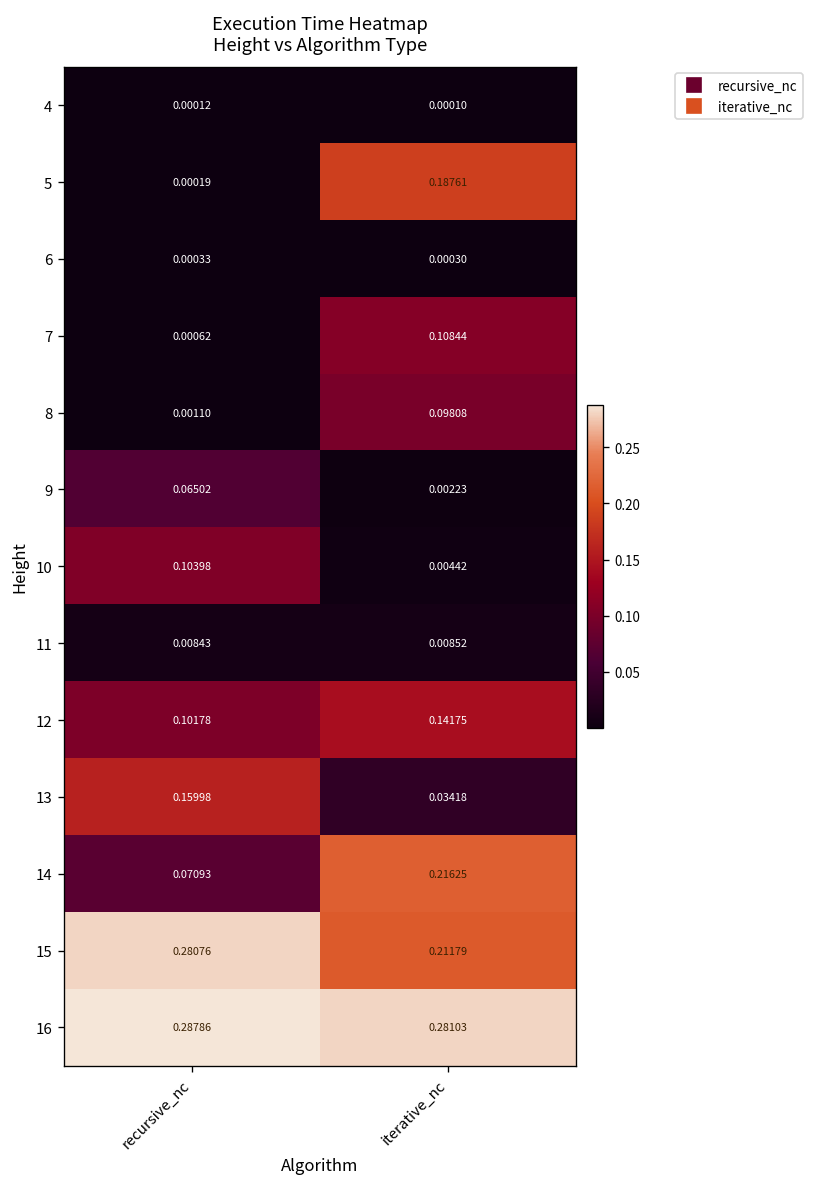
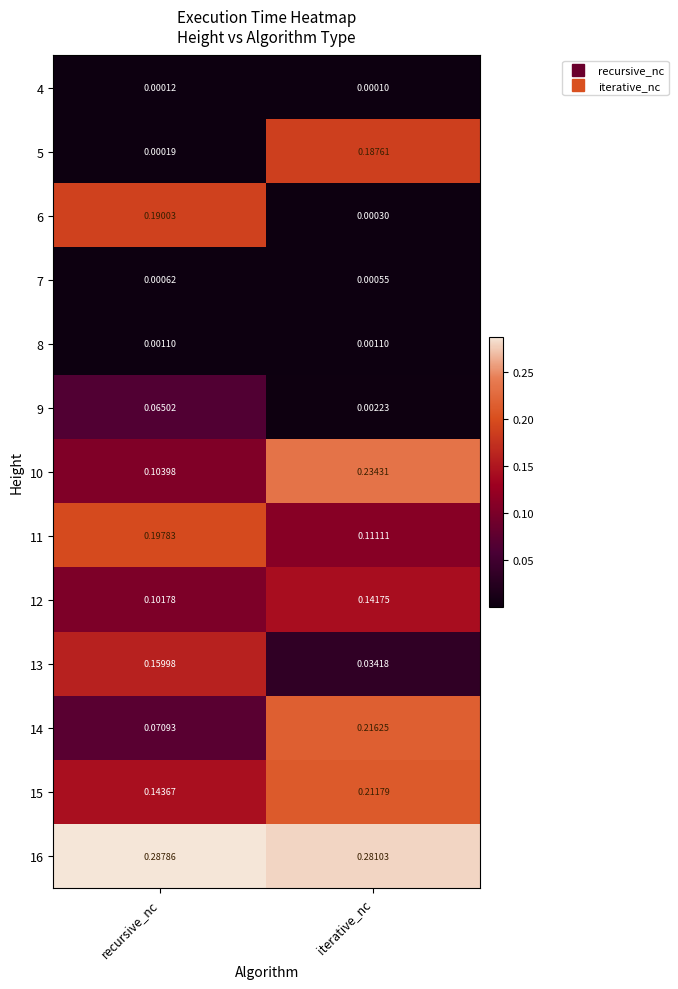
  {
    "4": {
      "recursive_nc": 0.00012,
      "iterative_nc": 0.00010
    },
    "5": {
      "recursive_nc": 0.00019,
      "iterative_nc": 0.18761
    },
    "6": {
-     "recursive_nc": 0.00033,
+     "recursive_nc": 0.19003,
      "iterative_nc": 0.00030
    },
    "7": {
      "recursive_nc": 0.00062,
-     "iterative_nc": 0.10844
+     "iterative_nc": 0.00055
    },
    "8": {
      "recursive_nc": 0.00110,
-     "iterative_nc": 0.09808
+     "iterative_nc": 0.00110
    },
    "9": {
      "recursive_nc": 0.06502,
      "iterative_nc": 0.00223
    },
    "10": {
      "recursive_nc": 0.10398,
-     "iterative_nc": 0.00442
+     "iterative_nc": 0.23431
    },
    "11": {
-     "recursive_nc": 0.00843,
-     "iterative_nc": 0.00852
+     "recursive_nc": 0.19783,
+     "iterative_nc": 0.11111
    },
    "12": {
      "recursive_nc": 0.10178,
      "iterative_nc": 0.14175
    },
    "13": {
      "recursive_nc": 0.15998,
      "iterative_nc": 0.03418
    },
    "14": {
      "recursive_nc": 0.07093,
      "iterative_nc": 0.21625
    },
    "15": {
-     "recursive_nc": 0.28076,
+     "recursive_nc": 0.14367,
      "iterative_nc": 0.21179
    },
    "16": {
      "recursive_nc": 0.28786,
      "iterative_nc": 0.28103
    }
  }
